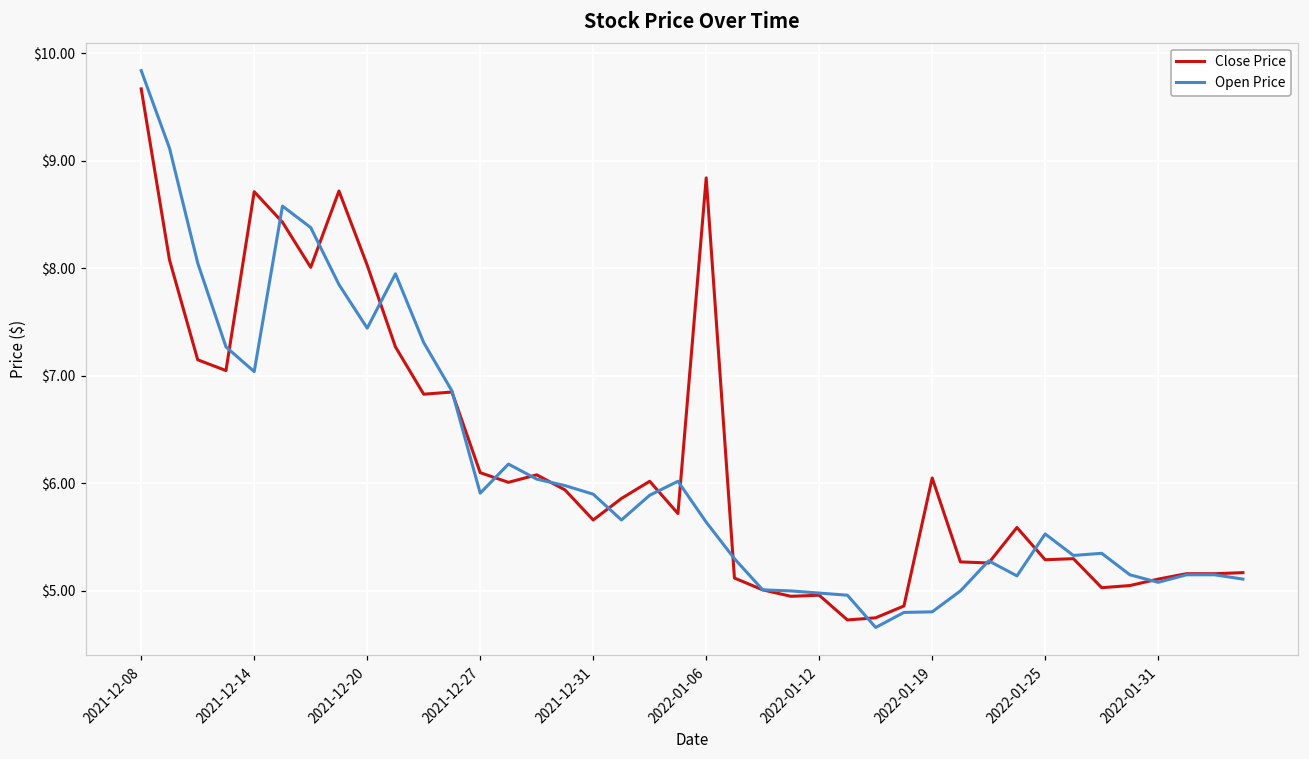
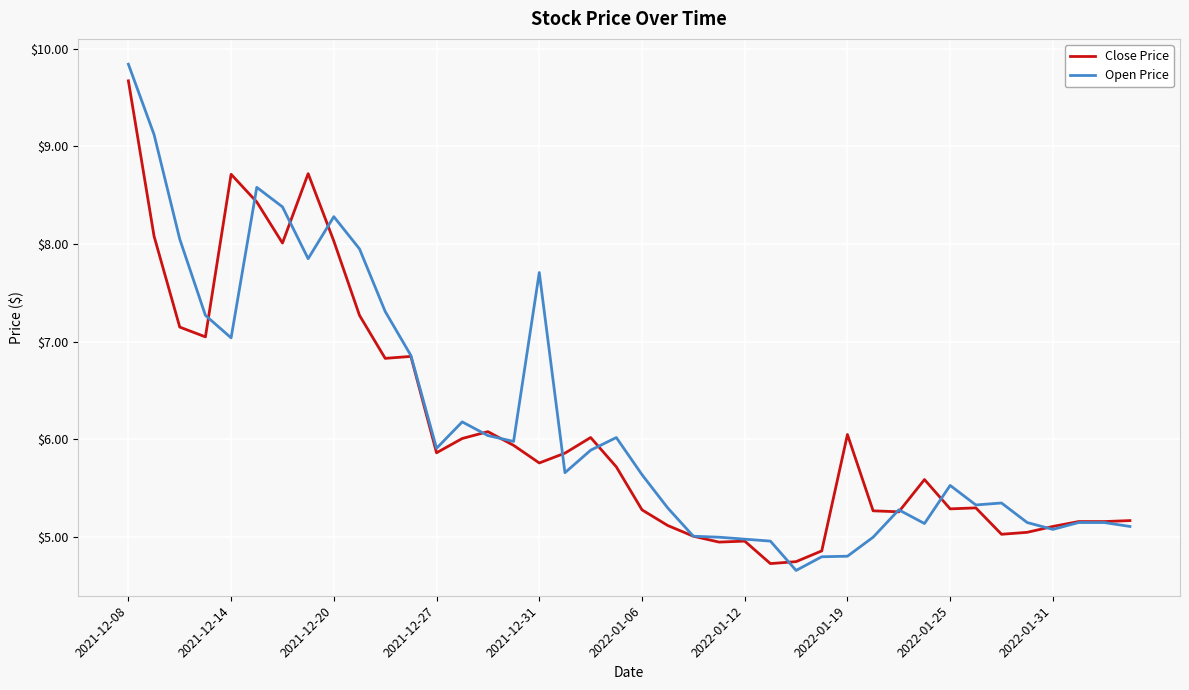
  {
    "Close Price": {
      "2021-12-08": "$9.7",
      "2021-12-14": "$8.7",
      "2021-12-20": "$8.0",
-     "2021-12-27": "$6.1",
-     "2021-12-31": "$5.7",
-     "2022-01-06": "$8.8",
+     "2021-12-27": "$5.9",
+     "2021-12-31": "$5.8",
+     "2022-01-06": "$5.3",
      "2022-01-19": "$6.1",
      "2022-01-25": "$5.3",
      "2022-01-31": "$5.1"
    },
    "Open Price": {
      "2021-12-08": "$9.8",
      "2021-12-14": "$7.0",
-     "2021-12-20": "$7.4",
+     "2021-12-20": "$8.3",
      "2021-12-27": "$5.9",
-     "2021-12-31": "$5.9",
+     "2021-12-31": "$7.7",
      "2022-01-06": "$5.6",
      "2022-01-19": "$4.8",
      "2022-01-25": "$5.5",
      "2022-01-31": "$5.1"
    }
  }
